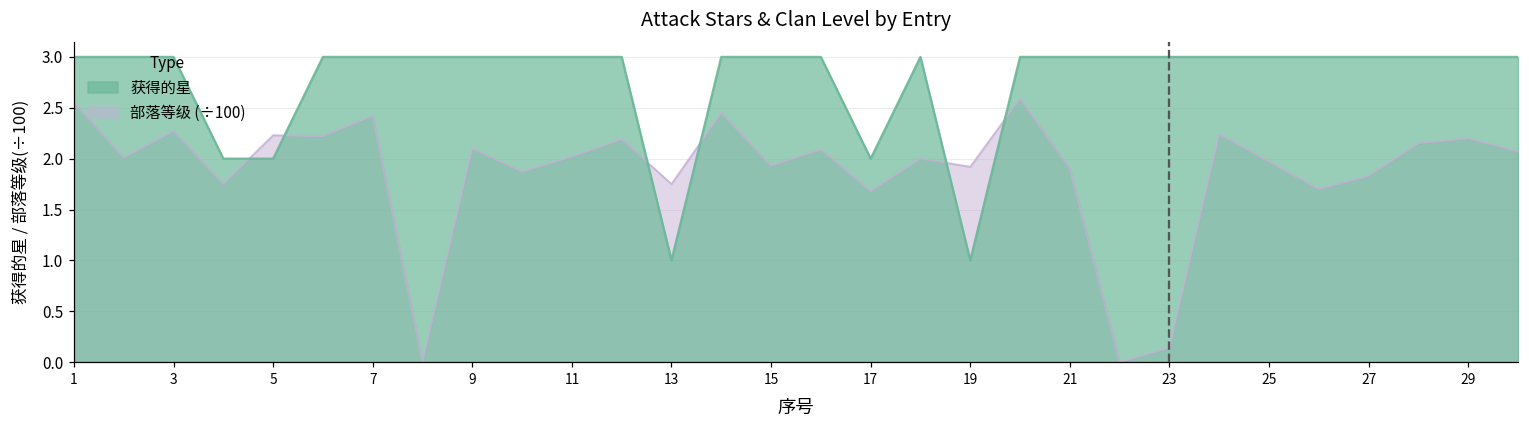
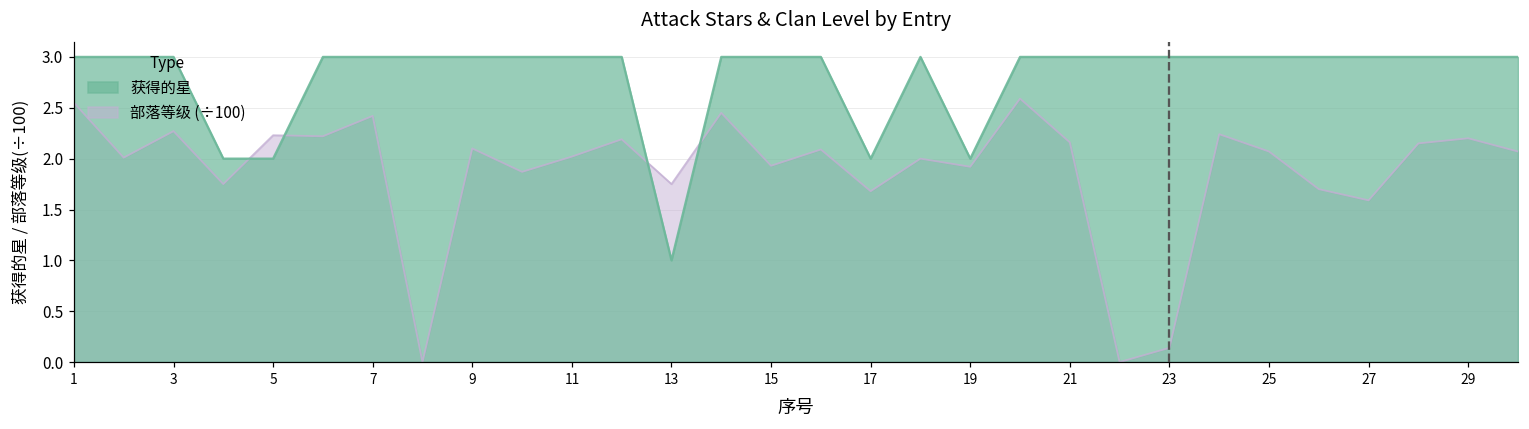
  {
    "部落等级 (÷100)": {
      "1": 2.6,
      "3": 2.3,
      "5": 2.2,
      "7": 2.4,
      "9": 2.1,
      "11": 2.0,
      "13": 1.8,
      "15": 1.9,
      "17": 1.7,
      "19": 1.9,
-     "21": 1.9,
+     "21": 2.2,
      "23": 0.1,
-     "25": 2.0,
-     "27": 1.8,
+     "25": 2.1,
+     "27": 1.6,
      "29": 2.2
    },
    "获得的星": {
      "1": 3,
      "3": 3,
      "5": 2,
      "7": 3,
      "9": 3,
      "11": 3,
      "13": 1,
      "15": 3,
      "17": 2,
-     "19": 1,
+     "19": 2,
      "21": 3,
      "23": 3,
      "25": 3,
      "27": 3,
      "29": 3
    }
  }
